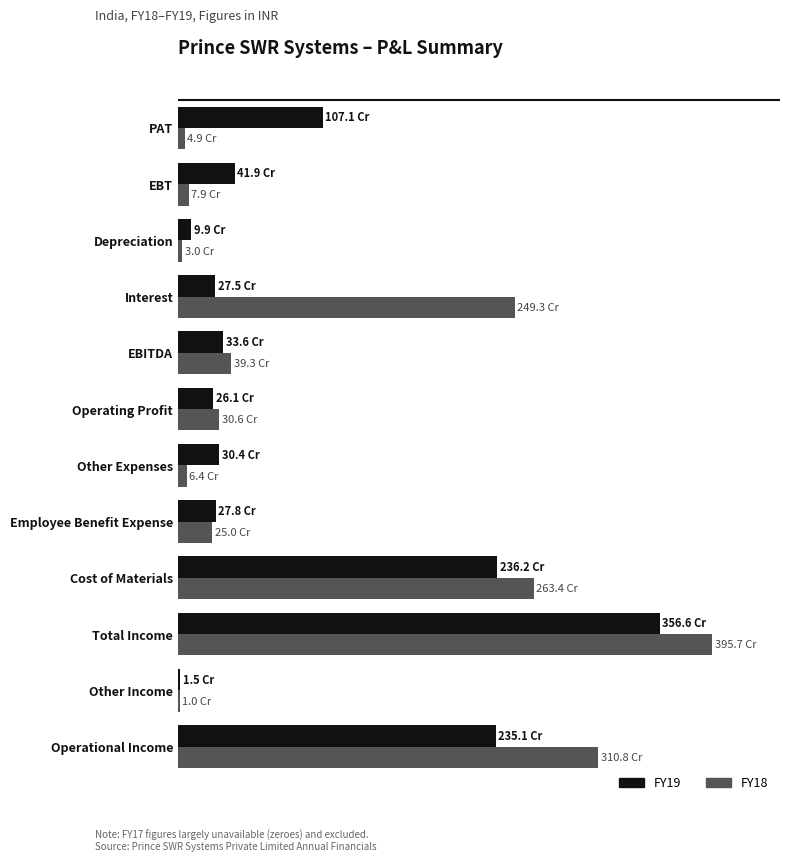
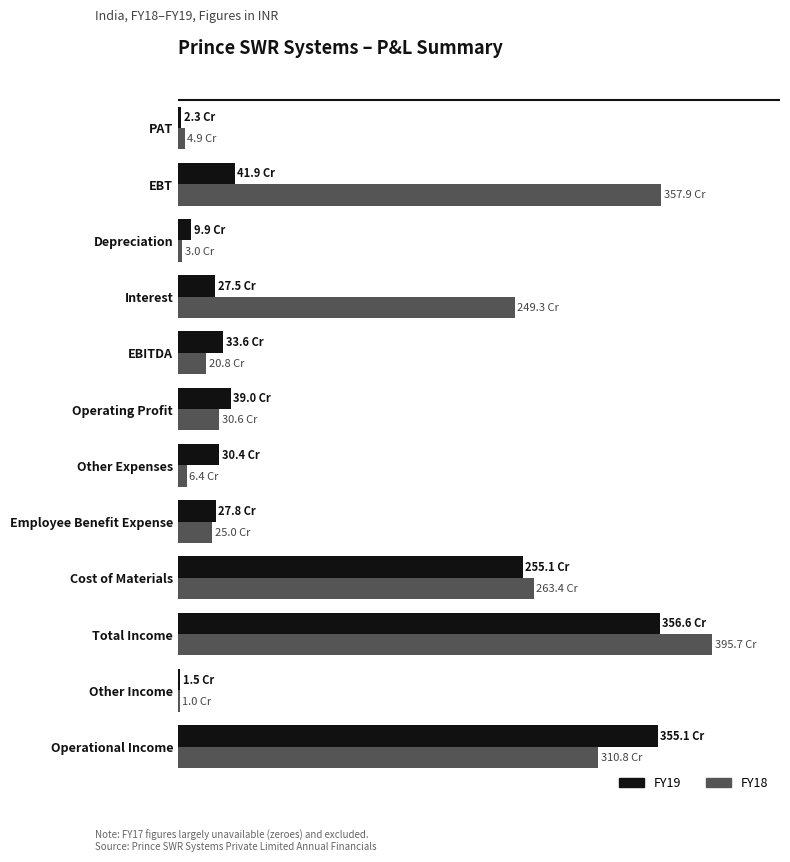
  {
    "FY19": {
-     "PAT": 107.1,
+     "PAT": 2.3,
      "EBT": 41.9,
      "Depreciation": 9.9,
      "Interest": 27.5,
      "EBITDA": 33.6,
-     "Operating Profit": 26.1,
+     "Operating Profit": 39.0,
      "Other Expenses": 30.4,
      "Employee Benefit Expense": 27.8,
-     "Cost of Materials": 236.2,
+     "Cost of Materials": 255.1,
      "Total Income": 356.6,
      "Other Income": 1.5,
-     "Operational Income": 235.1
+     "Operational Income": 355.1
    },
    "FY18": {
      "PAT": 4.9,
-     "EBT": 7.9,
+     "EBT": 357.9,
      "Depreciation": 3.0,
      "Interest": 249.3,
-     "EBITDA": 39.3,
+     "EBITDA": 20.8,
      "Operating Profit": 30.6,
      "Other Expenses": 6.4,
      "Employee Benefit Expense": 25.0,
      "Cost of Materials": 263.4,
      "Total Income": 395.7,
      "Other Income": 1.0,
      "Operational Income": 310.8
    }
  }
